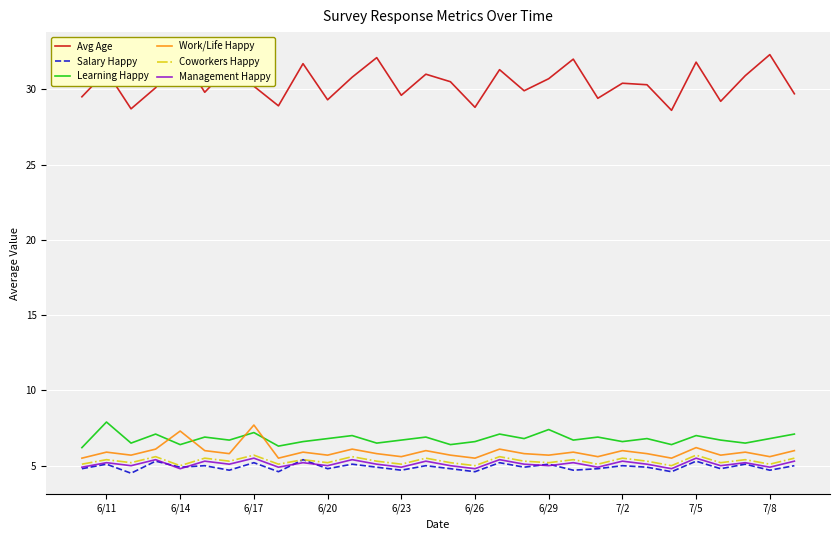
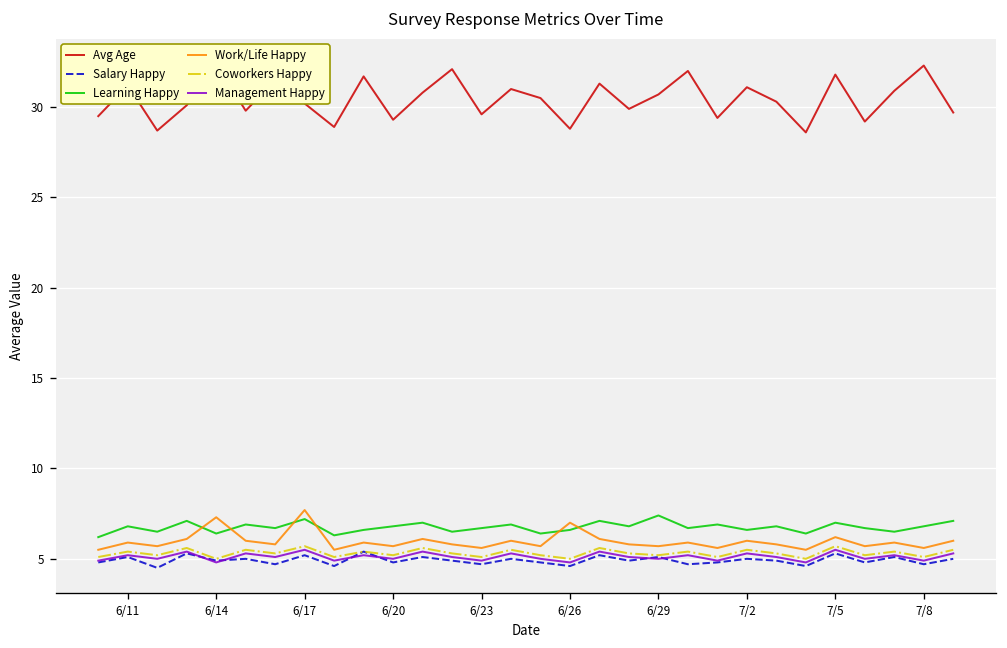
  {
    "Avg Age": {
      "6/17": 30.2,
      "6/20": 29.3,
      "6/23": 29.6,
      "6/26": 28.8,
      "6/29": 30.7,
-     "7/2": 30.4,
+     "7/2": 31.1,
      "7/5": 31.8,
      "7/8": 32.3
    },
    "Salary Happy": {
      "6/17": 5.2,
      "6/20": 4.8,
      "6/23": 4.7,
      "6/26": 4.6,
      "7/2": 5.0,
      "7/5": 5.3,
      "7/8": 4.7
    },
    "Learning Happy": {
-     "6/11": 7.9,
+     "6/11": 6.8,
      "6/14": 6.4,
      "6/17": 7.2,
      "6/20": 6.8,
      "6/23": 6.7,
      "6/26": 6.6,
      "6/29": 7.4,
      "7/2": 6.6,
      "7/5": 7.0,
      "7/8": 6.8
    },
    "Work/Life Happy": {
      "6/11": 5.9,
      "6/14": 7.3,
      "6/17": 7.7,
      "6/20": 5.7,
      "6/23": 5.6,
-     "6/26": 5.5,
+     "6/26": 7.0,
      "6/29": 5.7,
      "7/2": 6.0,
      "7/5": 6.2,
      "7/8": 5.6
    },
    "Coworkers Happy": {
      "6/11": 5.4,
      "6/17": 5.7,
      "6/20": 5.2,
      "6/23": 5.1,
      "6/26": 5.0,
      "7/2": 5.5,
      "7/5": 5.7,
      "7/8": 5.1
    },
    "Management Happy": {
      "6/17": 5.5,
      "6/20": 5.0,
      "6/23": 4.9,
      "6/26": 4.8,
      "7/2": 5.3,
      "7/5": 5.5,
      "7/8": 4.9
    }
  }
